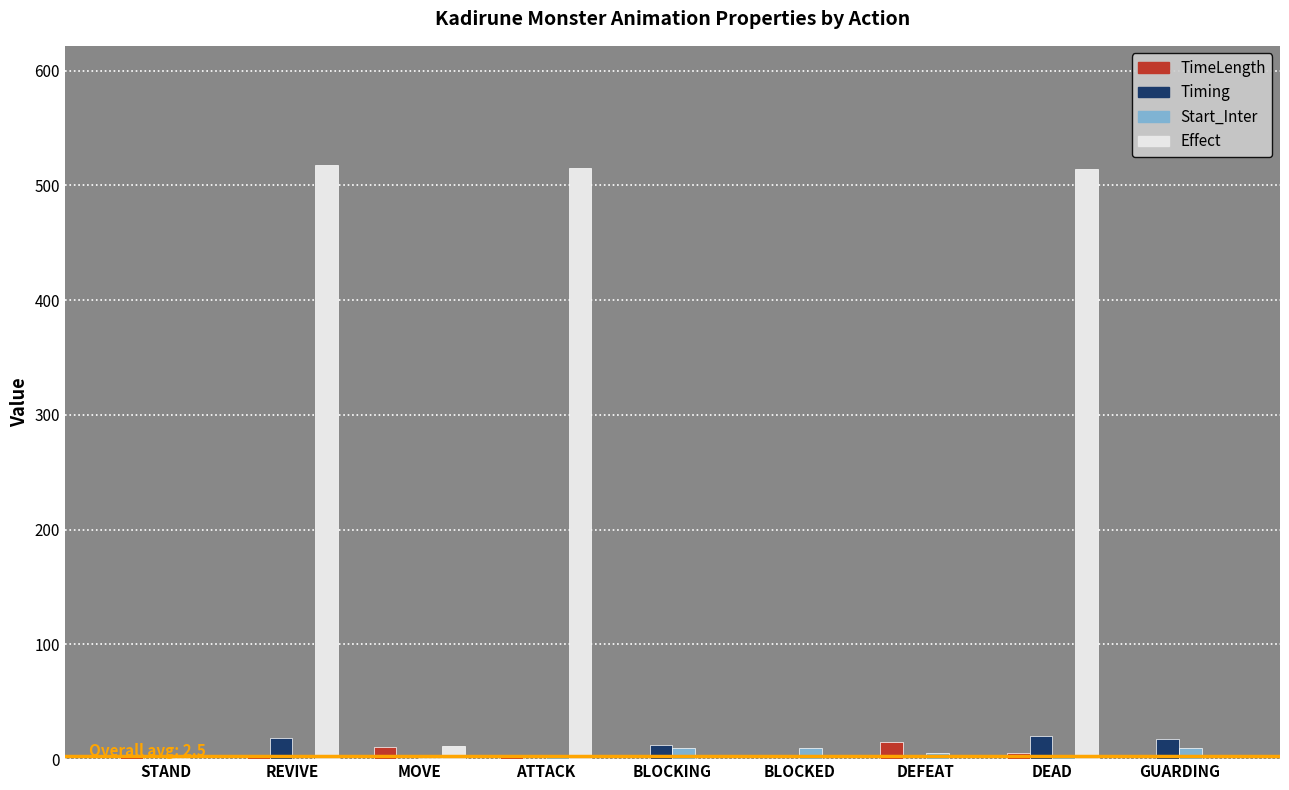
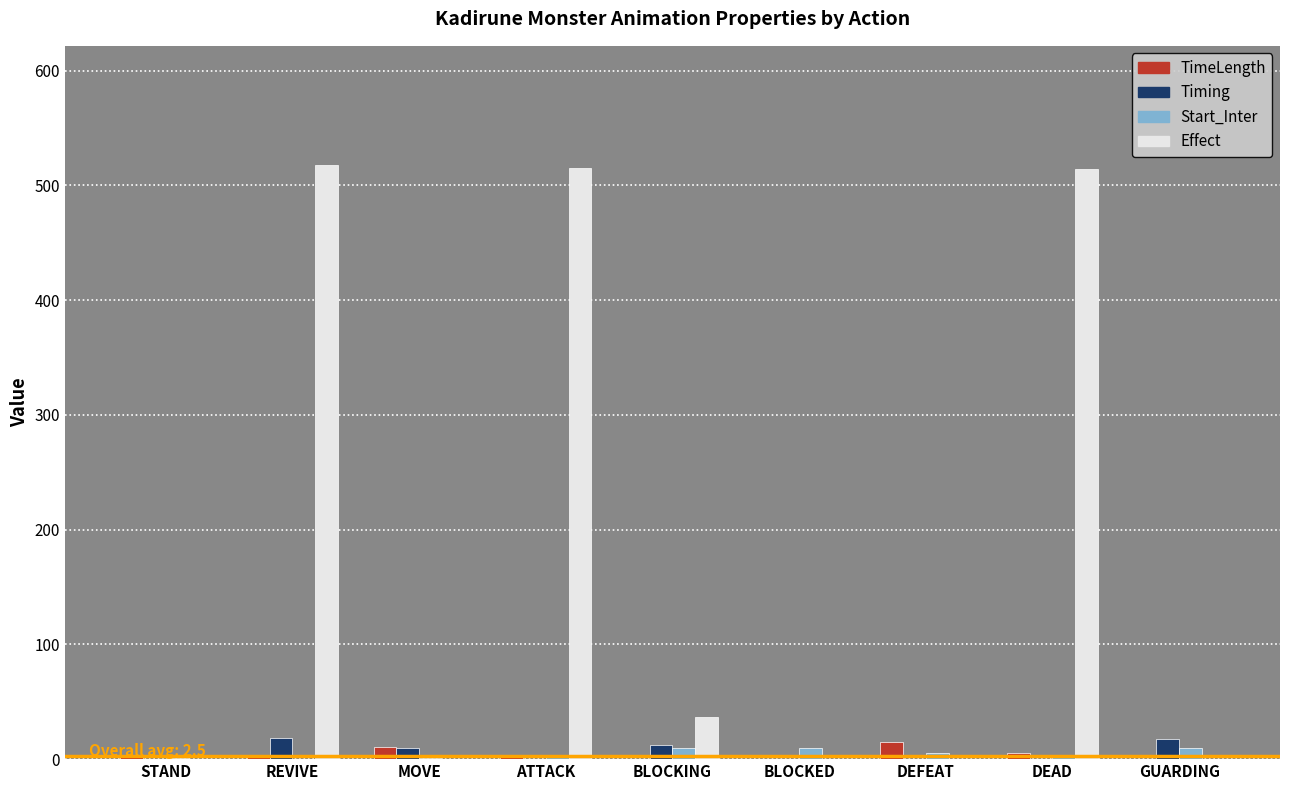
  {
    "TimeLength": {
      "REVIVE": 3,
      "MOVE": 10,
      "ATTACK": 3,
      "DEFEAT": 15,
      "DEAD": 5
    },
    "Timing": {
      "REVIVE": 19,
-     "MOVE": 0,
+     "MOVE": 9,
      "BLOCKING": 12,
      "BLOCKED": 0,
      "DEFEAT": 0,
-     "DEAD": 20,
+     "DEAD": 0,
      "GUARDING": 18
    },
    "Start_Inter": {
      "REVIVE": 0,
      "ATTACK": 4,
      "BLOCKING": 10,
      "BLOCKED": 10,
      "DEFEAT": 5,
      "DEAD": 4,
      "GUARDING": 10
    },
    "Effect": {
      "REVIVE": 518,
-     "MOVE": 11,
+     "MOVE": 0,
      "ATTACK": 515,
-     "BLOCKING": 0,
+     "BLOCKING": 37,
      "BLOCKED": 0,
      "DEFEAT": 0,
      "DEAD": 514,
      "GUARDING": 0
    }
  }
